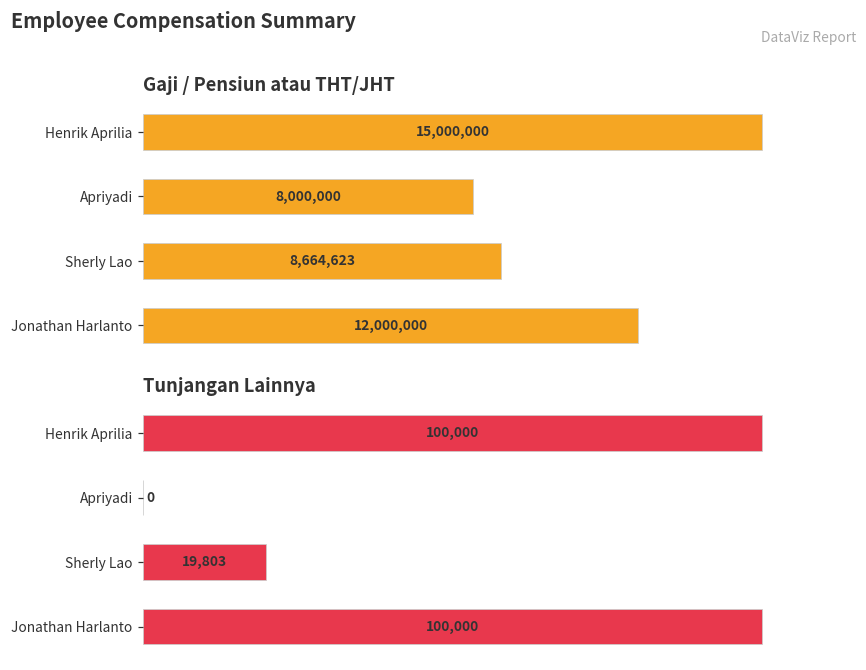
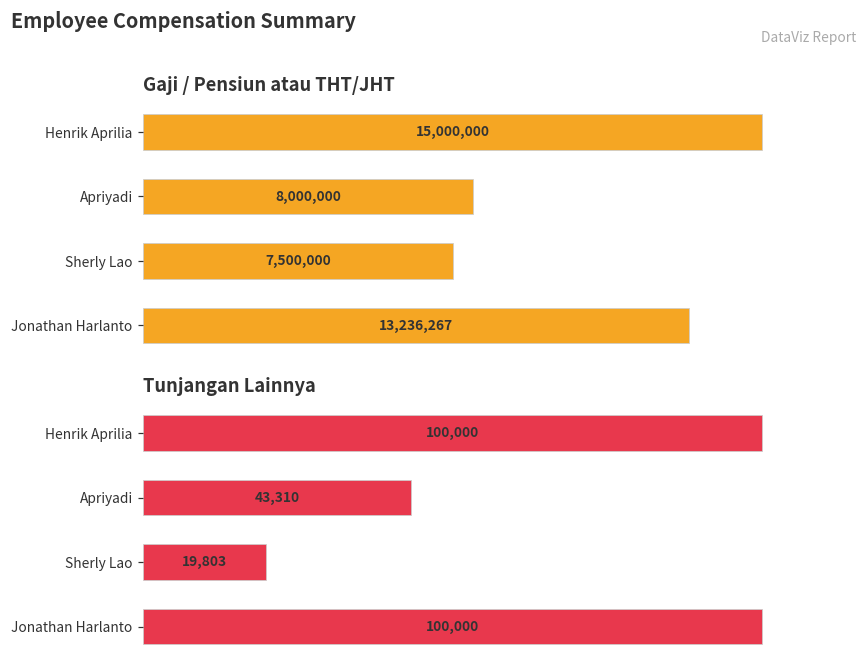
  {
    "Gaji / Pensiun atau THT/JHT": {
      "Henrik Aprilia": "15,000,000",
      "Apriyadi": "8,000,000",
-     "Sherly Lao": "8,664,623",
-     "Jonathan Harlanto": "12,000,000"
+     "Sherly Lao": "7,500,000",
+     "Jonathan Harlanto": "13,236,267"
    },
    "Tunjangan Lainnya": {
      "Henrik Aprilia": "100,000",
-     "Apriyadi": "0",
+     "Apriyadi": "43,310",
      "Sherly Lao": "19,803",
      "Jonathan Harlanto": "100,000"
    }
  }
